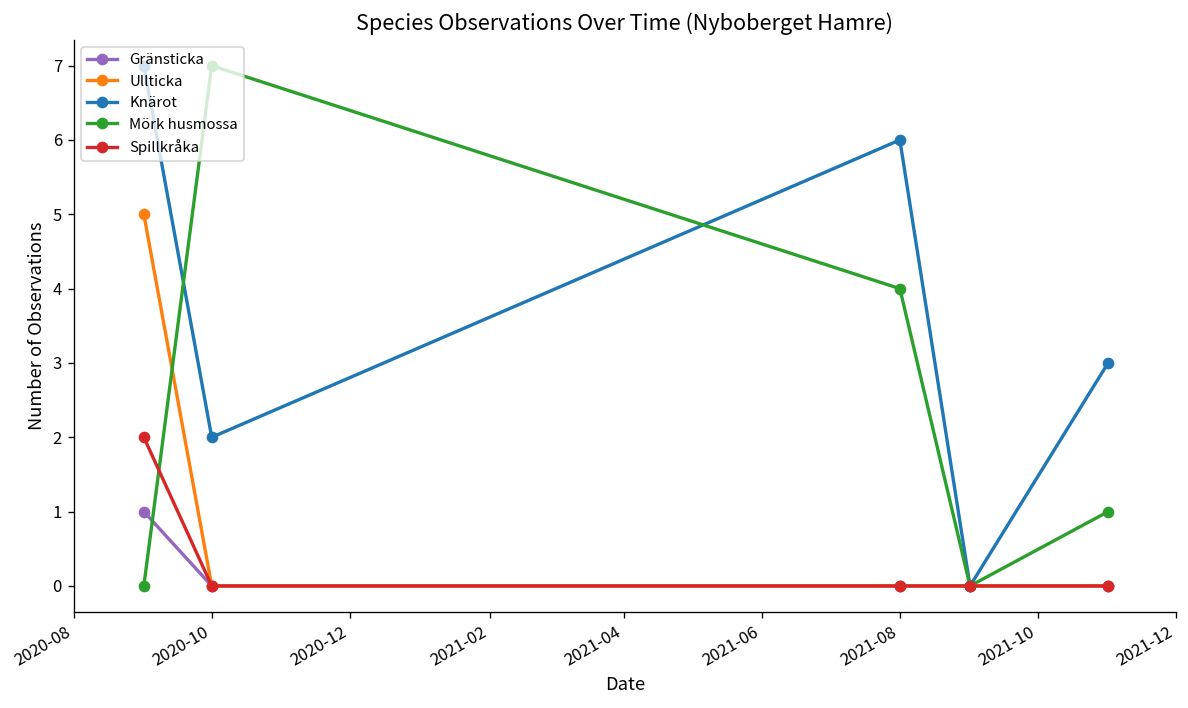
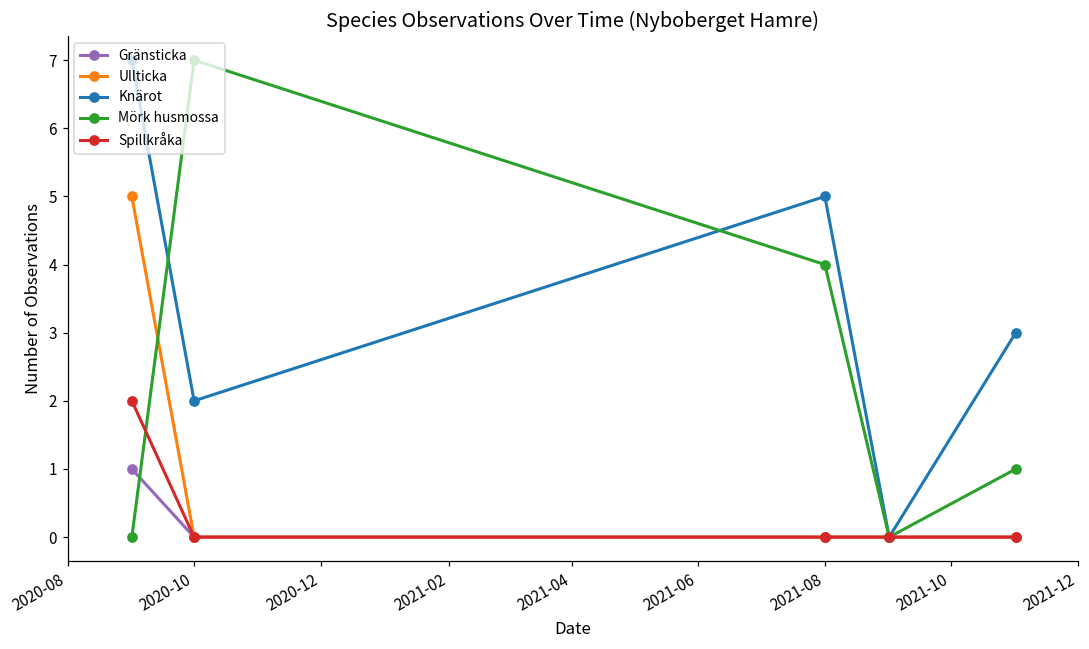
  {
    "Knärot": {
      "2020-10": 2,
-     "2021-08": 6
+     "2021-08": 5
    },
    "Mörk husmossa": {
      "2021-08": 4
    }
  }
